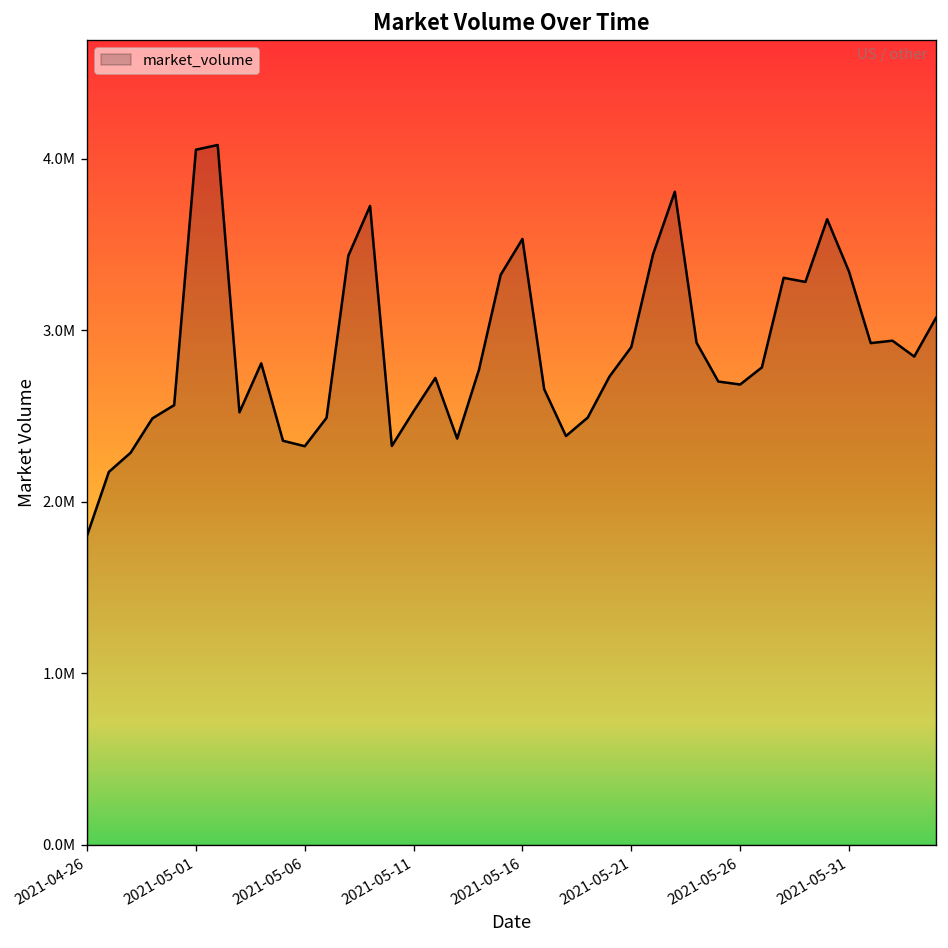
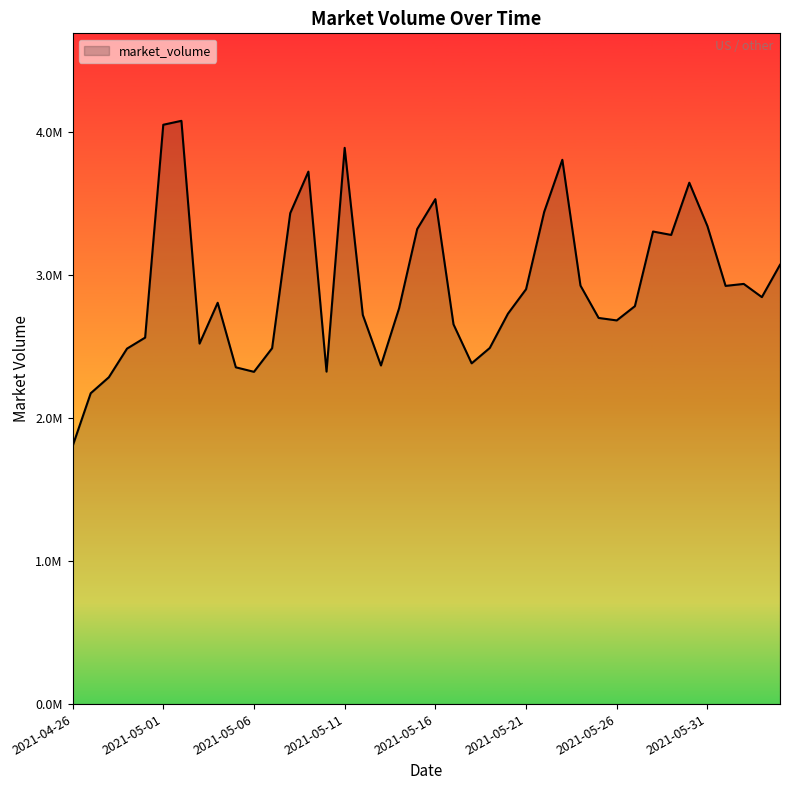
  {
    "2021-04-26": 1800000,
    "2021-05-01": 4050000,
    "2021-05-06": 2320000,
-   "2021-05-11": 2530000,
+   "2021-05-11": 3890000,
    "2021-05-16": 3530000,
    "2021-05-21": 2900000,
    "2021-05-26": 2680000,
    "2021-05-31": 3340000
  }
